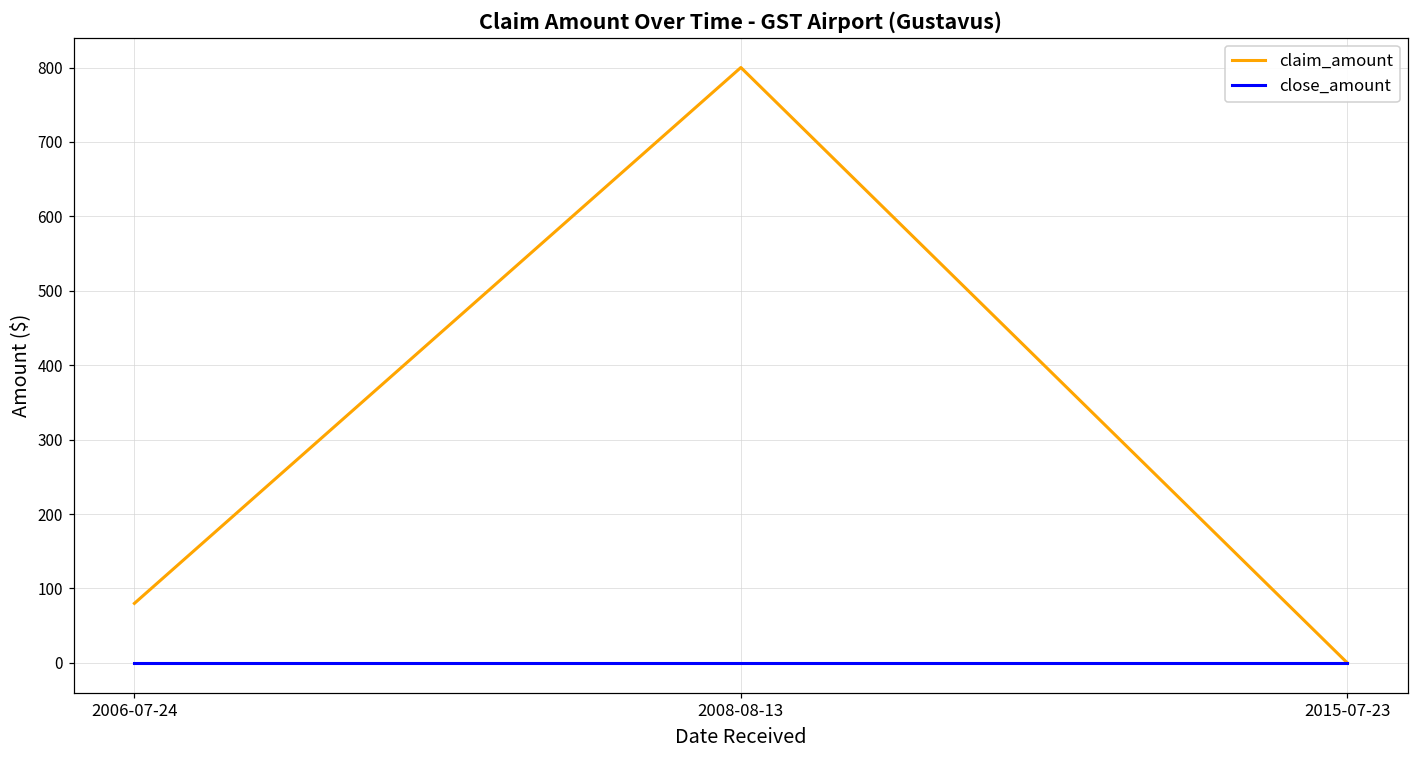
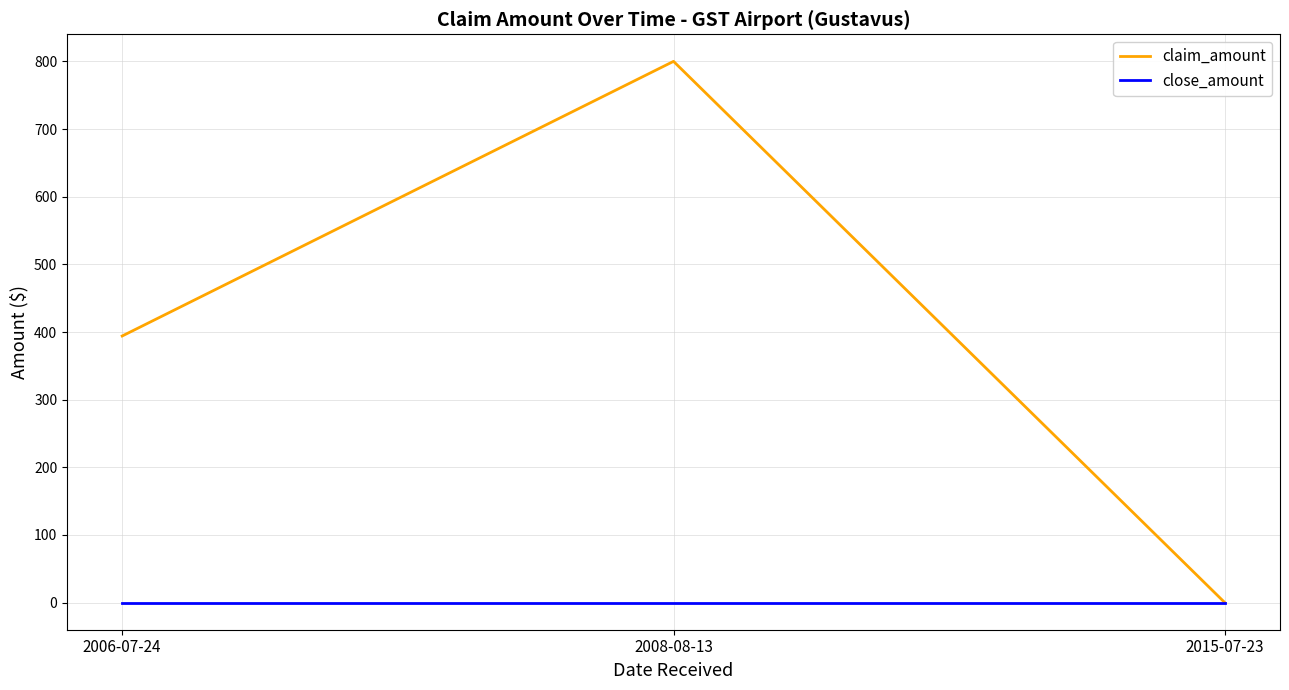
  {
    "claim_amount": {
-     "2006-07-24": 80,
+     "2006-07-24": 390,
      "2008-08-13": 800
    },
    "close_amount": {
      "2006-07-24": 0,
      "2008-08-13": 0
    }
  }
